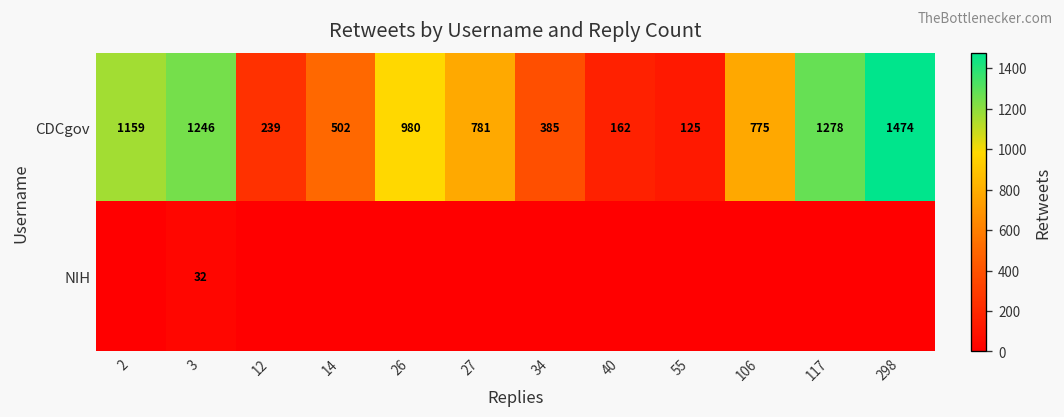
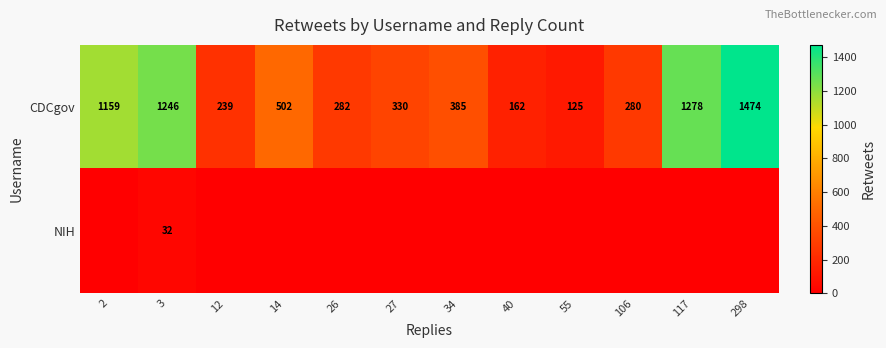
  {
    "CDCgov": {
      "2": 1159,
      "3": 1246,
      "12": 239,
      "14": 502,
-     "26": 980,
-     "27": 781,
+     "26": 282,
+     "27": 330,
      "34": 385,
      "40": 162,
      "55": 125,
-     "106": 775,
+     "106": 280,
      "117": 1278,
      "298": 1474
    },
    "NIH": {
      "3": 32
    }
  }
